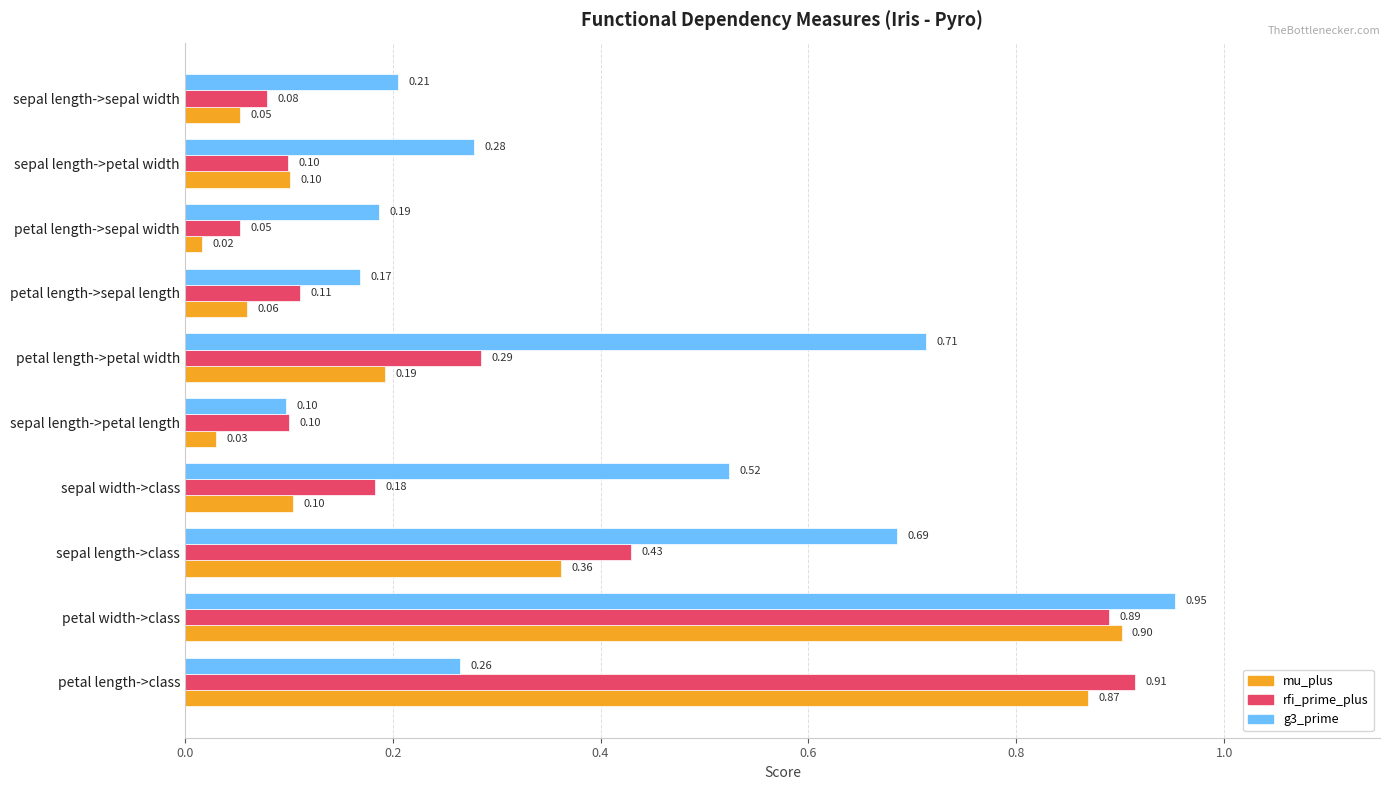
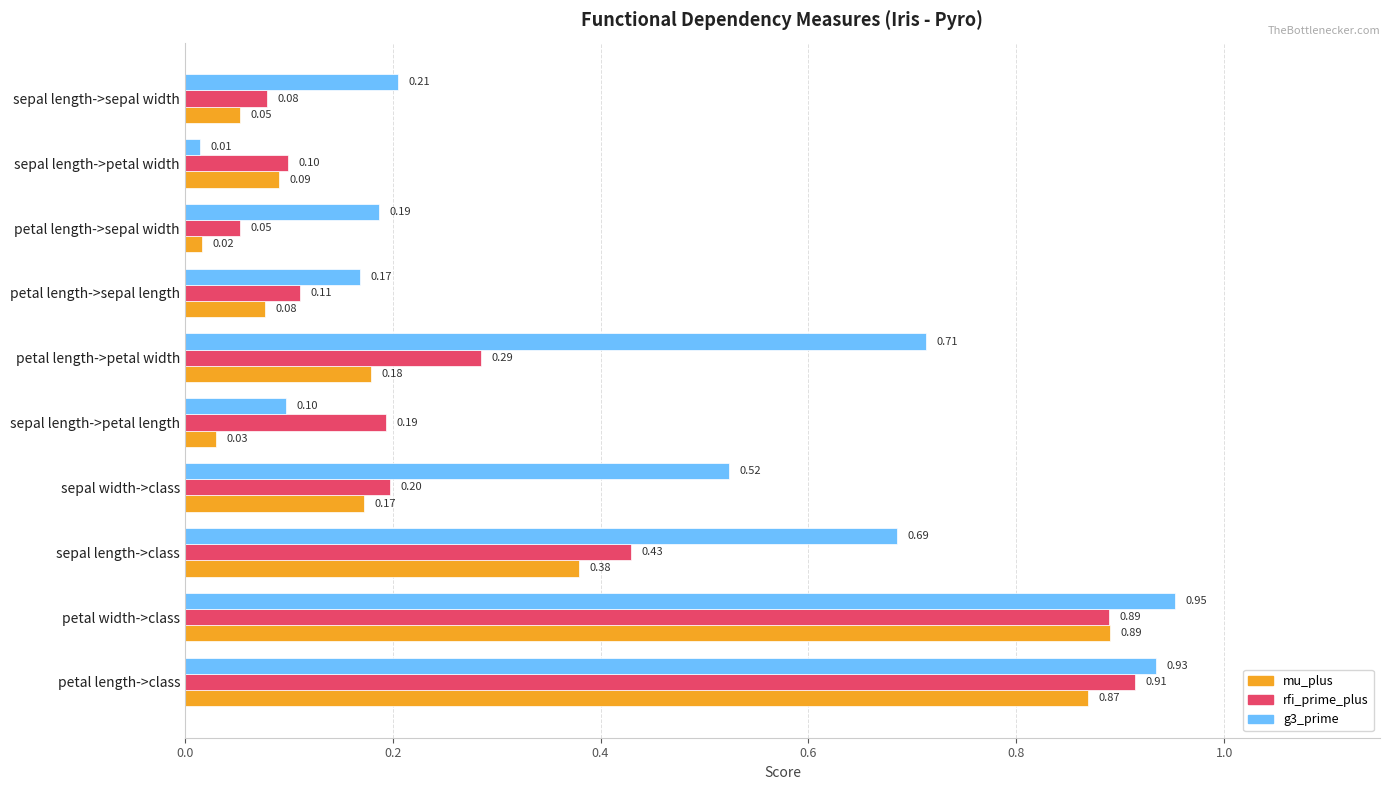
  {
    "mu_plus": {
      "sepal length->sepal width": 0.05,
-     "sepal length->petal width": 0.10,
+     "sepal length->petal width": 0.09,
      "petal length->sepal width": 0.02,
-     "petal length->sepal length": 0.06,
-     "petal length->petal width": 0.19,
+     "petal length->sepal length": 0.08,
+     "petal length->petal width": 0.18,
      "sepal length->petal length": 0.03,
-     "sepal width->class": 0.10,
-     "sepal length->class": 0.36,
-     "petal width->class": 0.90,
+     "sepal width->class": 0.17,
+     "sepal length->class": 0.38,
+     "petal width->class": 0.89,
      "petal length->class": 0.87
    },
    "rfi_prime_plus": {
      "sepal length->sepal width": 0.08,
      "sepal length->petal width": 0.10,
      "petal length->sepal width": 0.05,
      "petal length->sepal length": 0.11,
      "petal length->petal width": 0.29,
-     "sepal length->petal length": 0.10,
-     "sepal width->class": 0.18,
+     "sepal length->petal length": 0.19,
+     "sepal width->class": 0.20,
      "sepal length->class": 0.43,
      "petal width->class": 0.89,
      "petal length->class": 0.91
    },
    "g3_prime": {
      "sepal length->sepal width": 0.21,
-     "sepal length->petal width": 0.28,
+     "sepal length->petal width": 0.01,
      "petal length->sepal width": 0.19,
      "petal length->sepal length": 0.17,
      "petal length->petal width": 0.71,
      "sepal length->petal length": 0.10,
      "sepal width->class": 0.52,
      "sepal length->class": 0.69,
      "petal width->class": 0.95,
-     "petal length->class": 0.26
+     "petal length->class": 0.93
    }
  }
